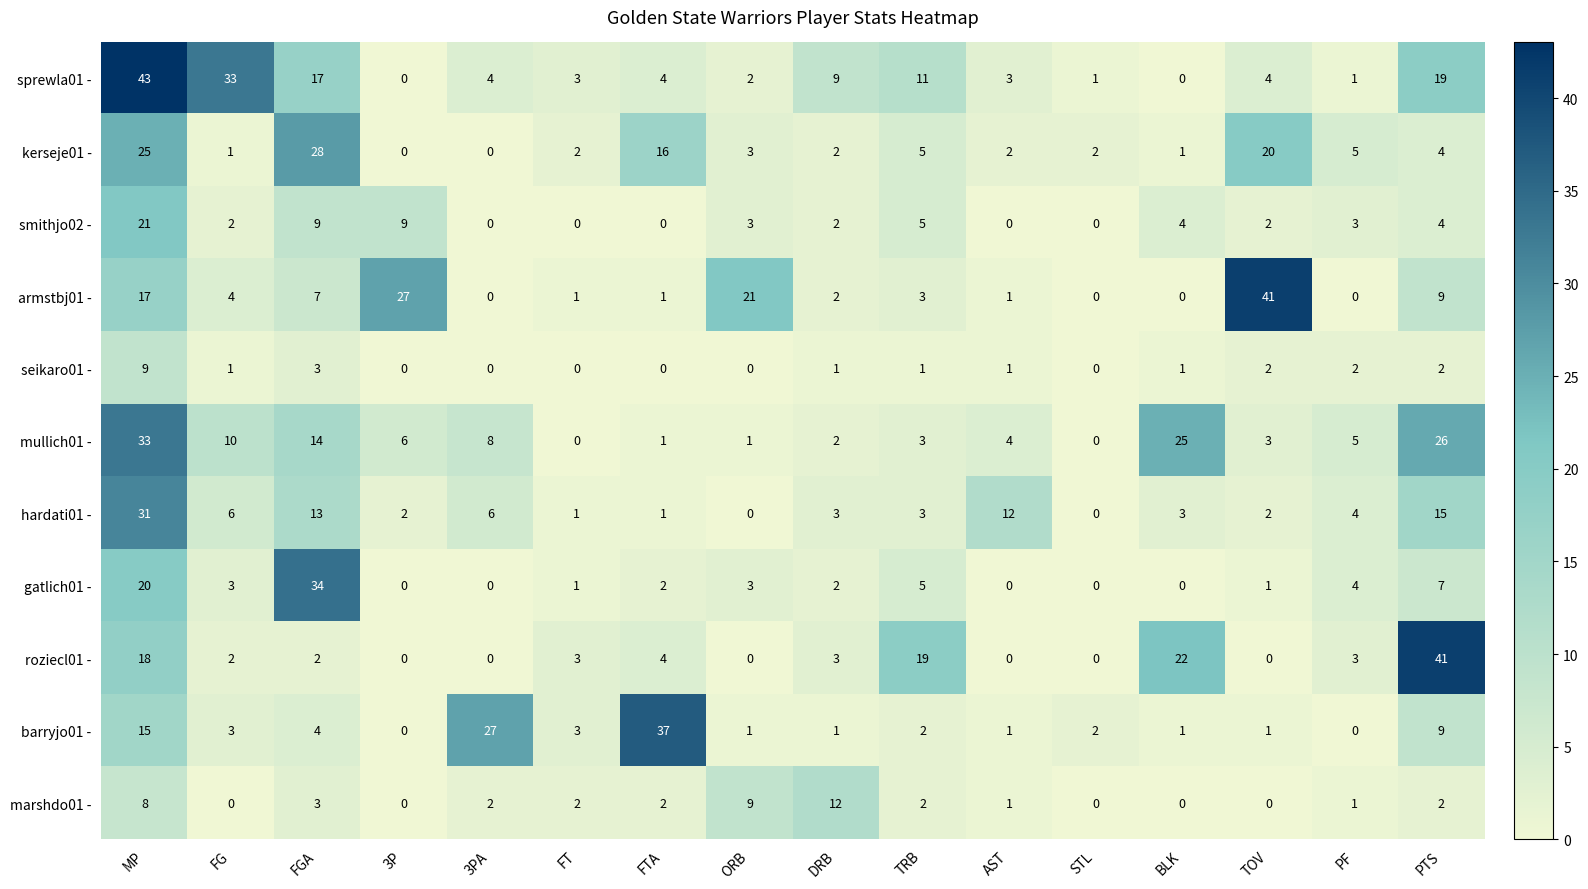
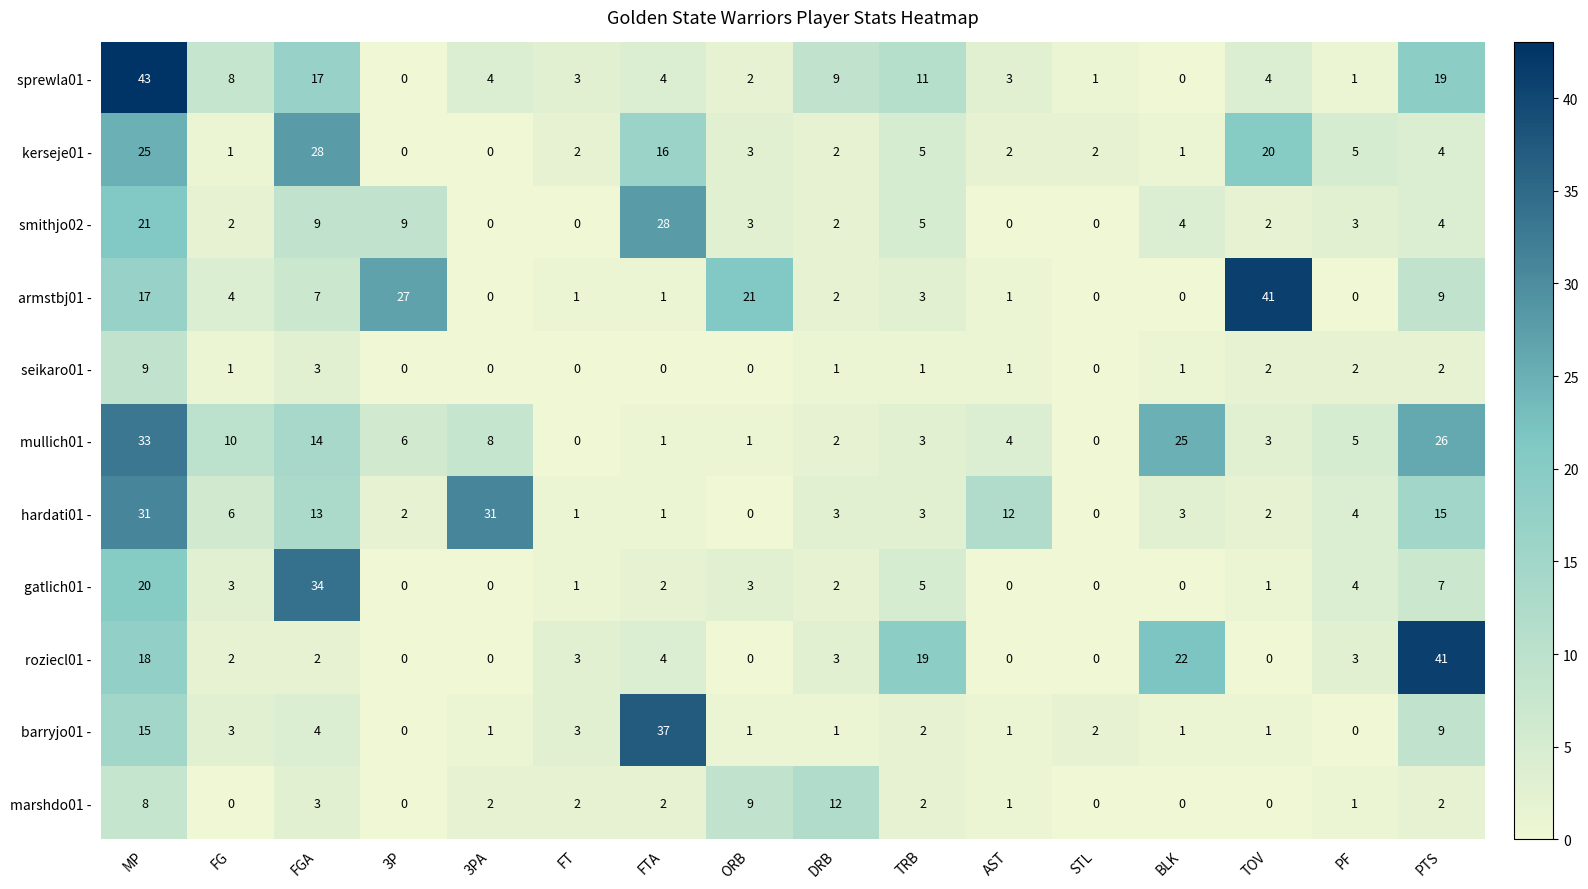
  {
    "sprewla01 -": {
      "MP": 43,
-     "FG": 33,
+     "FG": 8,
      "FGA": 17,
      "3P": 0,
      "3PA": 4,
      "FT": 3,
      "FTA": 4,
      "ORB": 2,
      "DRB": 9,
      "TRB": 11,
      "AST": 3,
      "STL": 1,
      "BLK": 0,
      "TOV": 4,
      "PF": 1,
      "PTS": 19
    },
    "kerseje01 -": {
      "MP": 25,
      "FG": 1,
      "FGA": 28,
      "3P": 0,
      "3PA": 0,
      "FT": 2,
      "FTA": 16,
      "ORB": 3,
      "DRB": 2,
      "TRB": 5,
      "AST": 2,
      "STL": 2,
      "BLK": 1,
      "TOV": 20,
      "PF": 5,
      "PTS": 4
    },
    "smithjo02 -": {
      "MP": 21,
      "FG": 2,
      "FGA": 9,
      "3P": 9,
      "3PA": 0,
      "FT": 0,
-     "FTA": 0,
+     "FTA": 28,
      "ORB": 3,
      "DRB": 2,
      "TRB": 5,
      "AST": 0,
      "STL": 0,
      "BLK": 4,
      "TOV": 2,
      "PF": 3,
      "PTS": 4
    },
    "armstbj01 -": {
      "MP": 17,
      "FG": 4,
      "FGA": 7,
      "3P": 27,
      "3PA": 0,
      "FT": 1,
      "FTA": 1,
      "ORB": 21,
      "DRB": 2,
      "TRB": 3,
      "AST": 1,
      "STL": 0,
      "BLK": 0,
      "TOV": 41,
      "PF": 0,
      "PTS": 9
    },
    "seikaro01 -": {
      "MP": 9,
      "FG": 1,
      "FGA": 3,
      "3P": 0,
      "3PA": 0,
      "FT": 0,
      "FTA": 0,
      "ORB": 0,
      "DRB": 1,
      "TRB": 1,
      "AST": 1,
      "STL": 0,
      "BLK": 1,
      "TOV": 2,
      "PF": 2,
      "PTS": 2
    },
    "mullich01 -": {
      "MP": 33,
      "FG": 10,
      "FGA": 14,
      "3P": 6,
      "3PA": 8,
      "FT": 0,
      "FTA": 1,
      "ORB": 1,
      "DRB": 2,
      "TRB": 3,
      "AST": 4,
      "STL": 0,
      "BLK": 25,
      "TOV": 3,
      "PF": 5,
      "PTS": 26
    },
    "hardati01 -": {
      "MP": 31,
      "FG": 6,
      "FGA": 13,
      "3P": 2,
-     "3PA": 6,
+     "3PA": 31,
      "FT": 1,
      "FTA": 1,
      "ORB": 0,
      "DRB": 3,
      "TRB": 3,
      "AST": 12,
      "STL": 0,
      "BLK": 3,
      "TOV": 2,
      "PF": 4,
      "PTS": 15
    },
    "gatlich01 -": {
      "MP": 20,
      "FG": 3,
      "FGA": 34,
      "3P": 0,
      "3PA": 0,
      "FT": 1,
      "FTA": 2,
      "ORB": 3,
      "DRB": 2,
      "TRB": 5,
      "AST": 0,
      "STL": 0,
      "BLK": 0,
      "TOV": 1,
      "PF": 4,
      "PTS": 7
    },
    "roziecl01 -": {
      "MP": 18,
      "FG": 2,
      "FGA": 2,
      "3P": 0,
      "3PA": 0,
      "FT": 3,
      "FTA": 4,
      "ORB": 0,
      "DRB": 3,
      "TRB": 19,
      "AST": 0,
      "STL": 0,
      "BLK": 22,
      "TOV": 0,
      "PF": 3,
      "PTS": 41
    },
    "barryjo01 -": {
      "MP": 15,
      "FG": 3,
      "FGA": 4,
      "3P": 0,
-     "3PA": 27,
+     "3PA": 1,
      "FT": 3,
      "FTA": 37,
      "ORB": 1,
      "DRB": 1,
      "TRB": 2,
      "AST": 1,
      "STL": 2,
      "BLK": 1,
      "TOV": 1,
      "PF": 0,
      "PTS": 9
    },
    "marshdo01 -": {
      "MP": 8,
      "FG": 0,
      "FGA": 3,
      "3P": 0,
      "3PA": 2,
      "FT": 2,
      "FTA": 2,
      "ORB": 9,
      "DRB": 12,
      "TRB": 2,
      "AST": 1,
      "STL": 0,
      "BLK": 0,
      "TOV": 0,
      "PF": 1,
      "PTS": 2
    }
  }
